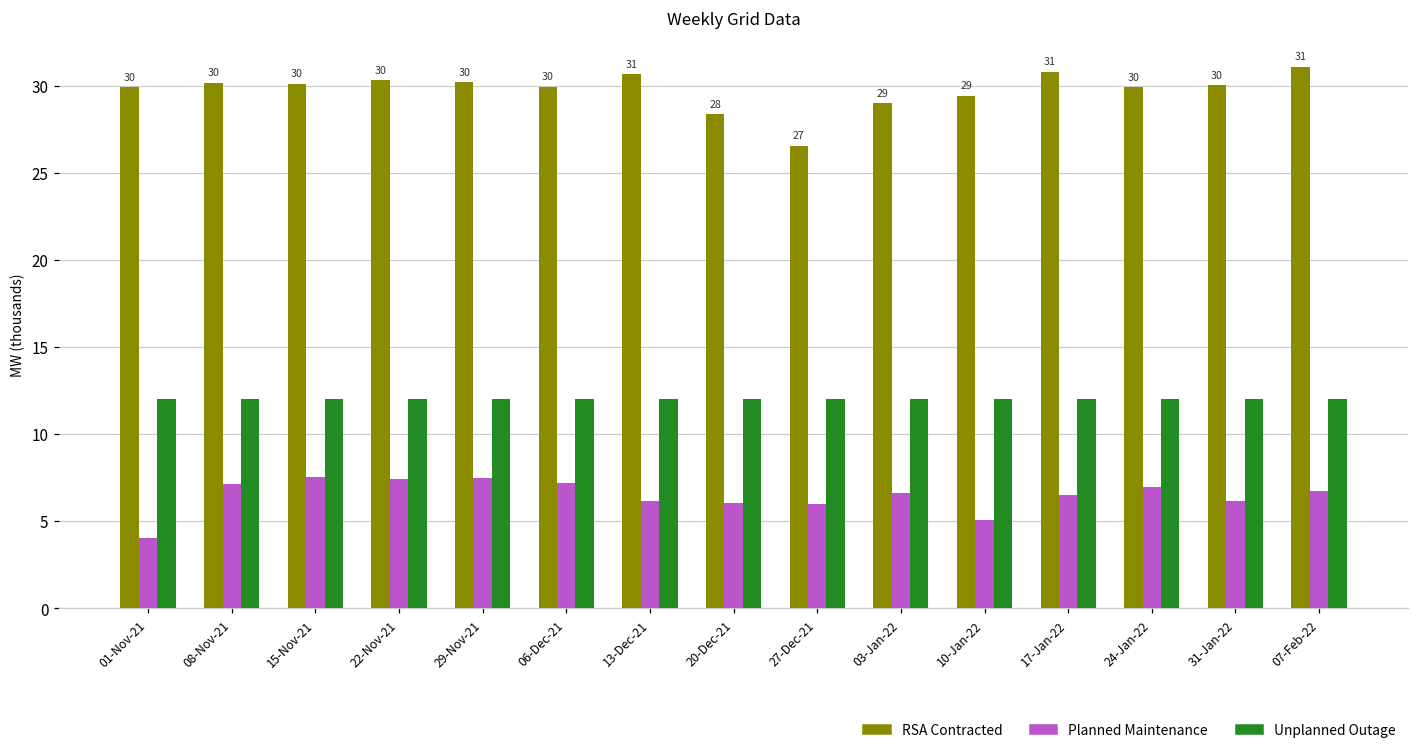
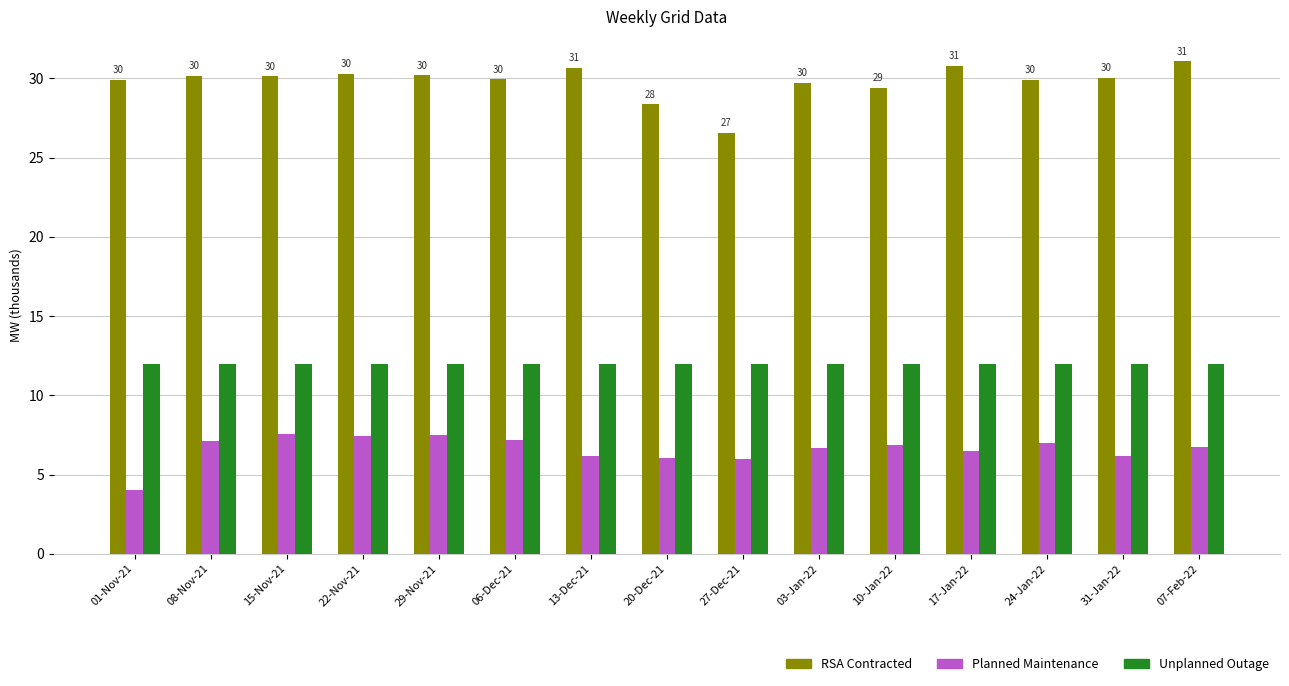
  {
    "RSA Contracted": {
      "01-Nov-21": 30,
      "08-Nov-21": 30,
      "15-Nov-21": 30,
      "22-Nov-21": 30,
      "29-Nov-21": 30,
      "06-Dec-21": 30,
      "13-Dec-21": 31,
      "20-Dec-21": 28,
      "27-Dec-21": 27,
-     "03-Jan-22": 29,
+     "03-Jan-22": 30,
      "10-Jan-22": 29,
      "17-Jan-22": 31,
      "24-Jan-22": 30,
      "31-Jan-22": 30,
      "07-Feb-22": 31
    },
    "Planned Maintenance": {
      "01-Nov-21": 4.0,
      "08-Nov-21": 7.1,
      "15-Nov-21": 7.5,
      "22-Nov-21": 7.4,
      "29-Nov-21": 7.5,
      "06-Dec-21": 7.2,
      "13-Dec-21": 6.2,
      "20-Dec-21": 6.1,
      "27-Dec-21": 6.0,
      "03-Jan-22": 6.6,
-     "10-Jan-22": 5.1,
+     "10-Jan-22": 6.9,
      "17-Jan-22": 6.5,
      "24-Jan-22": 7.0,
      "31-Jan-22": 6.2,
      "07-Feb-22": 6.7
    },
    "Unplanned Outage": {
      "01-Nov-21": 12.0,
      "08-Nov-21": 12.0,
      "15-Nov-21": 12.0,
      "22-Nov-21": 12.0,
      "29-Nov-21": 12.0,
      "06-Dec-21": 12.0,
      "13-Dec-21": 12.0,
      "20-Dec-21": 12.0,
      "27-Dec-21": 12.0,
      "03-Jan-22": 12.0,
      "10-Jan-22": 12.0,
      "17-Jan-22": 12.0,
      "24-Jan-22": 12.0,
      "31-Jan-22": 12.0,
      "07-Feb-22": 12.0
    }
  }
